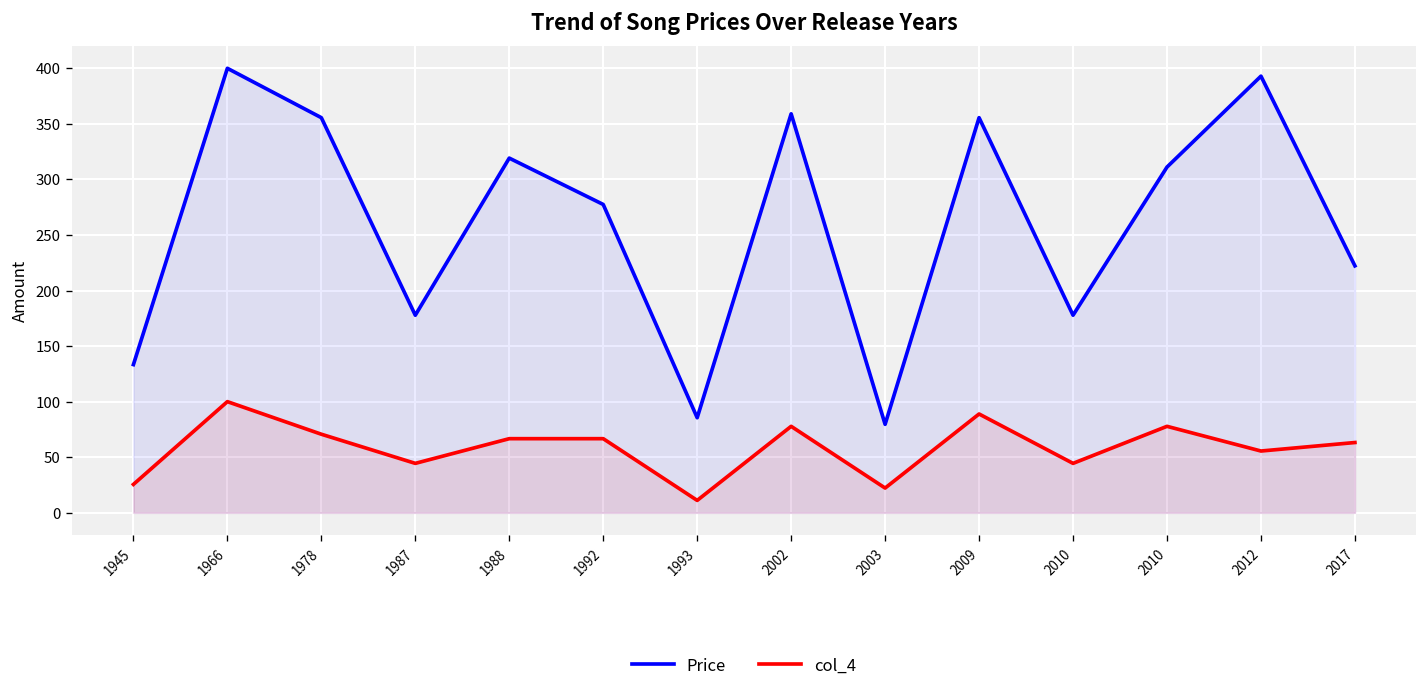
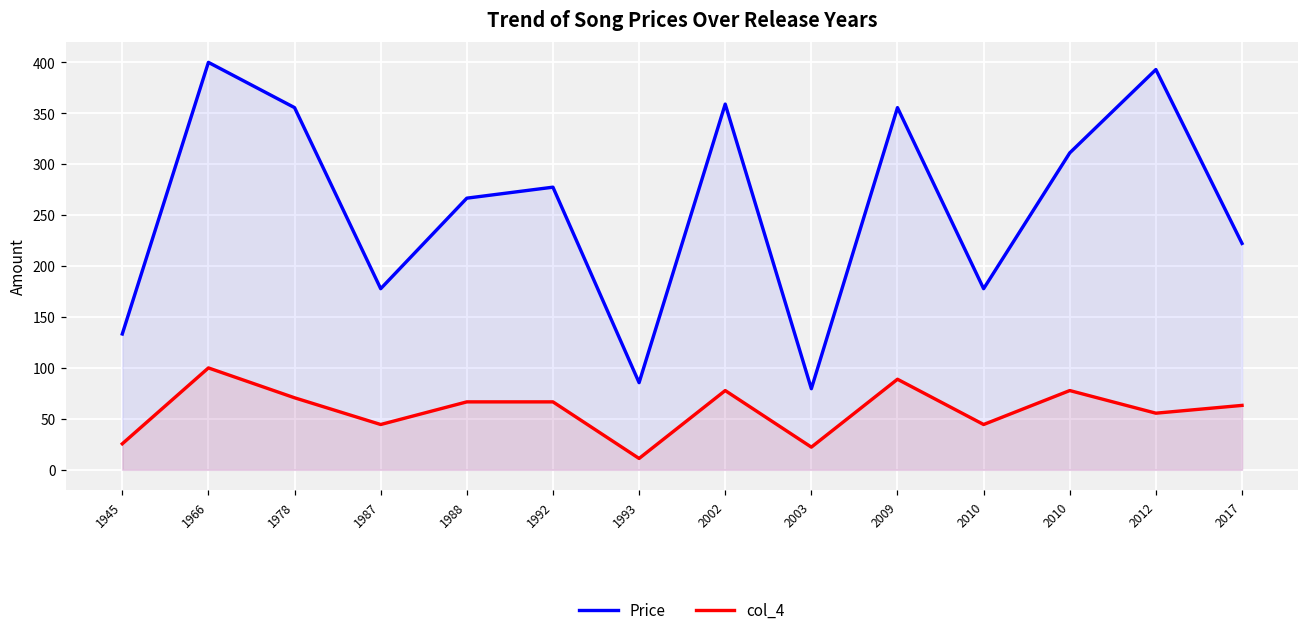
  {
    "Price": {
      "1945": 130,
      "1966": 400,
      "1978": 360,
      "1987": 180,
-     "1988": 320,
+     "1988": 270,
      "1992": 280,
      "1993": 90,
      "2002": 360,
      "2003": 80,
      "2009": 360,
      "2012": 390,
      "2017": 220
    },
    "col_4": {
      "1945": 30,
      "1966": 100,
      "1978": 70,
      "1987": 40,
      "1988": 70,
      "1992": 70,
      "1993": 10,
      "2002": 80,
      "2003": 20,
      "2009": 90,
      "2012": 60,
      "2017": 60
    }
  }
